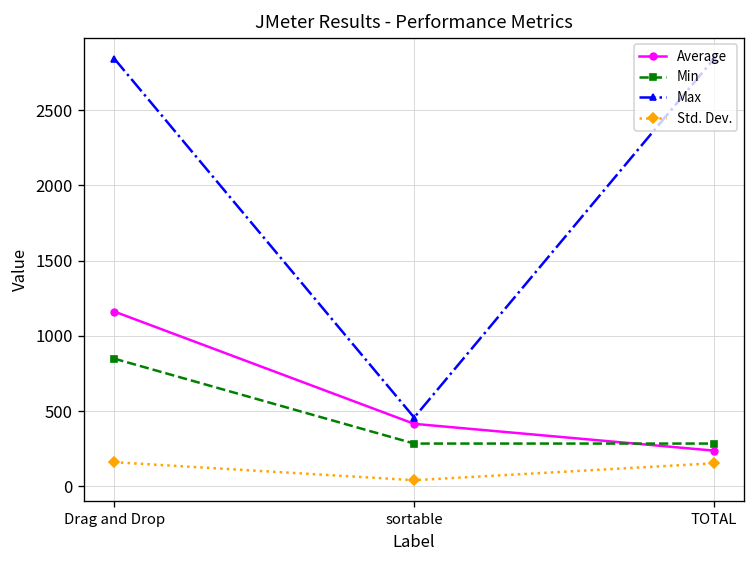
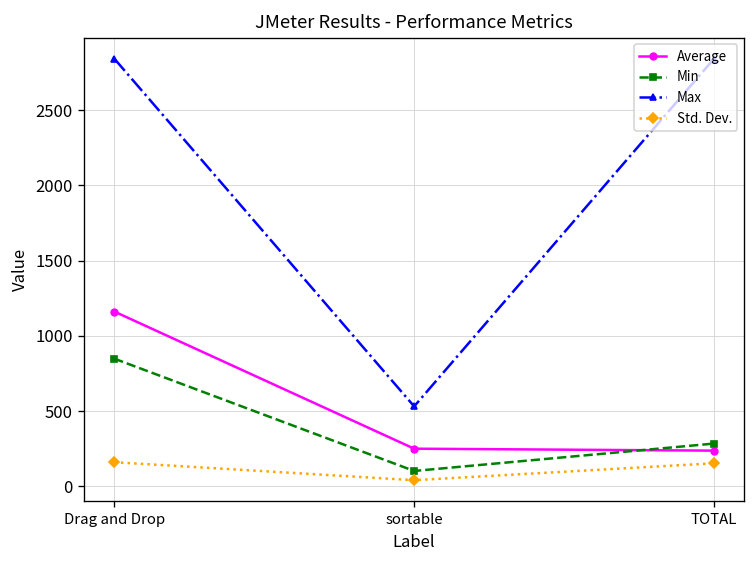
  {
    "Average": {
      "Drag and Drop": 1160,
-     "sortable": 420,
+     "sortable": 250,
      "TOTAL": 240
    },
    "Min": {
      "Drag and Drop": 850,
-     "sortable": 290,
+     "sortable": 100,
      "TOTAL": 290
    },
    "Max": {
      "Drag and Drop": 2840,
-     "sortable": 460
+     "sortable": 530
    },
    "Std. Dev.": {
      "Drag and Drop": 160,
      "sortable": 40,
      "TOTAL": 150
    }
  }
